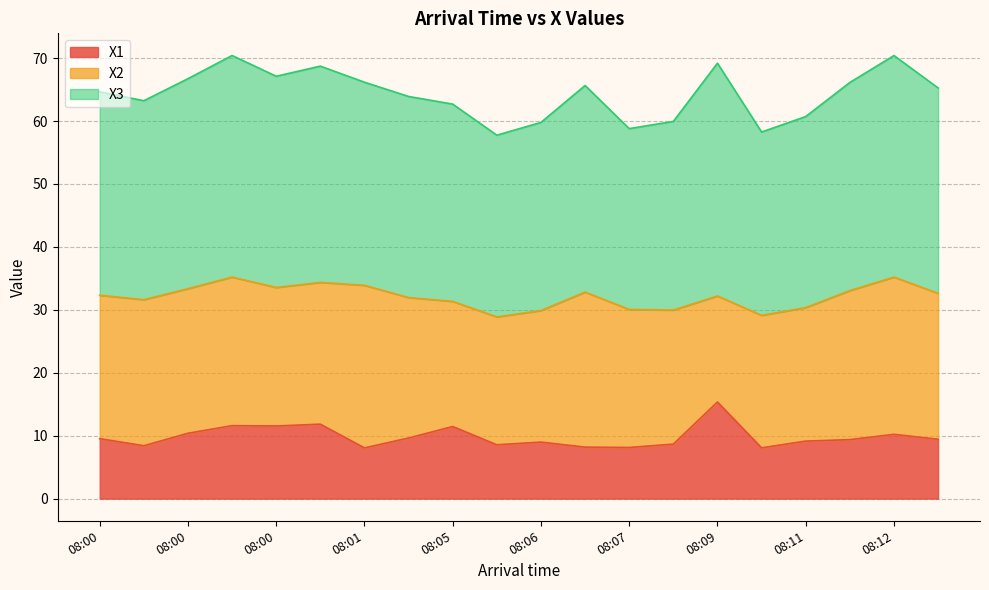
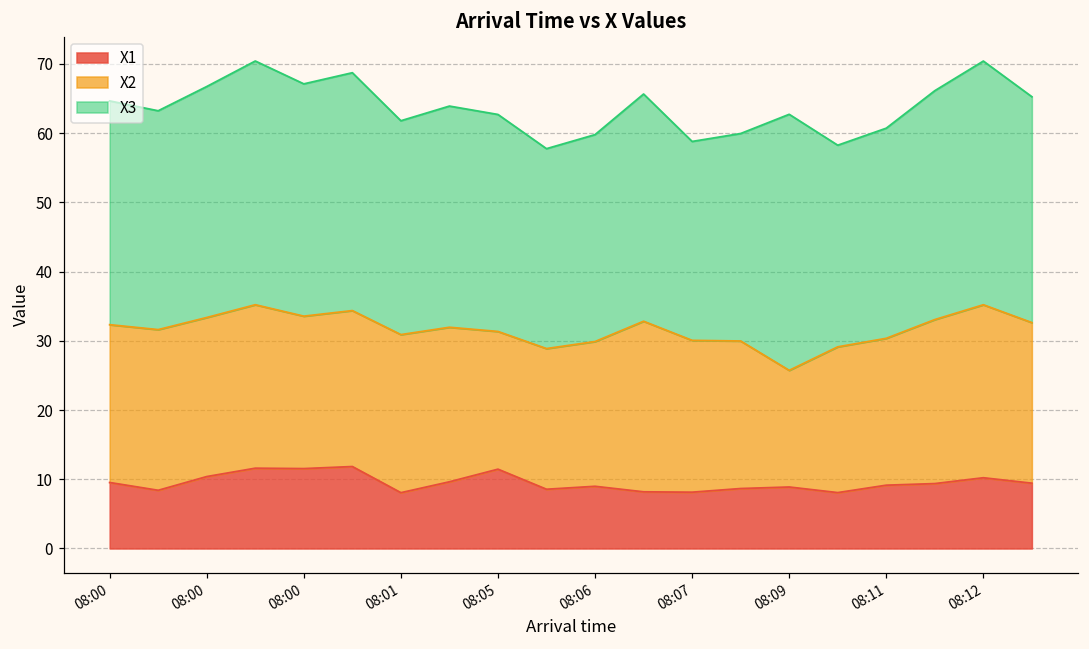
  {
    "X1": {
      "08:01": 8,
      "08:07": 8,
-     "08:09": 15
+     "08:09": 9
    },
    "X2": {
-     "08:01": 26,
+     "08:01": 23,
      "08:07": 22,
      "08:09": 17
    },
    "X3": {
-     "08:01": 32,
+     "08:01": 31,
      "08:07": 29,
      "08:09": 37
    }
  }
